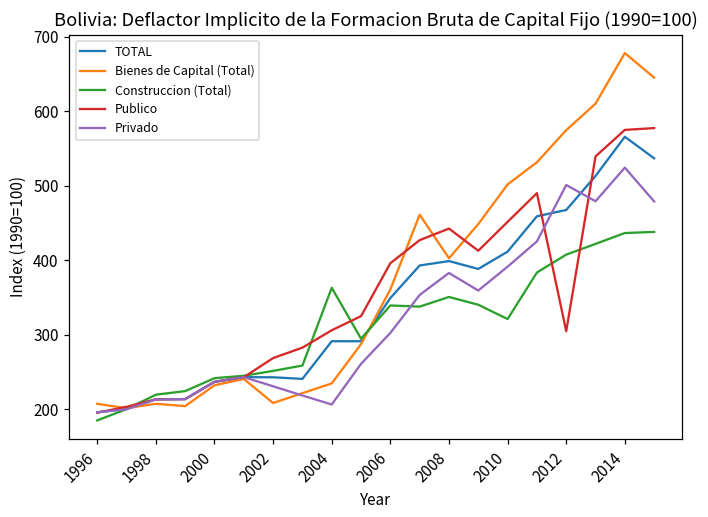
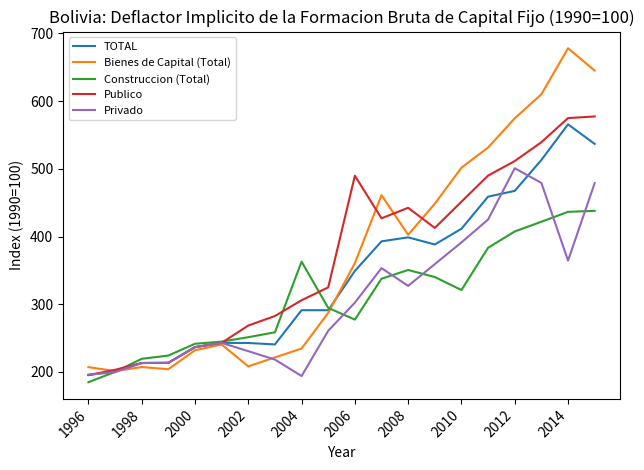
  {
    "TOTAL": {
      "2002": 240,
      "2004": 290,
      "2006": 350,
      "2010": 410,
      "2012": 470,
      "2014": 570
    },
    "Bienes de Capital (Total)": {
      "1996": 210,
      "1998": 210,
      "2000": 230,
      "2002": 210,
      "2004": 230,
      "2006": 360,
      "2010": 500,
      "2012": 570,
      "2014": 680
    },
    "Construccion (Total)": {
      "1996": 180,
      "1998": 220,
      "2000": 240,
      "2002": 250,
      "2004": 360,
-     "2006": 340,
+     "2006": 280,
      "2008": 350,
      "2010": 320,
      "2012": 410,
      "2014": 440
    },
    "Publico": {
      "2002": 270,
      "2004": 310,
-     "2006": 400,
+     "2006": 490,
      "2008": 440,
      "2010": 450,
-     "2012": 300,
+     "2012": 510,
      "2014": 570
    },
    "Privado": {
      "2002": 230,
-     "2004": 210,
+     "2004": 190,
      "2006": 300,
-     "2008": 380,
+     "2008": 330,
      "2010": 390,
      "2012": 500,
-     "2014": 520
+     "2014": 360
    }
  }
